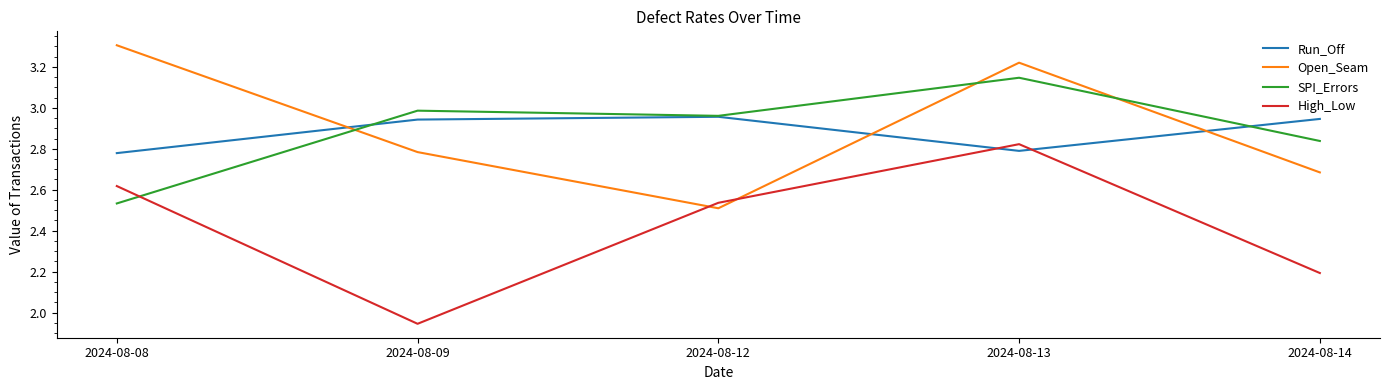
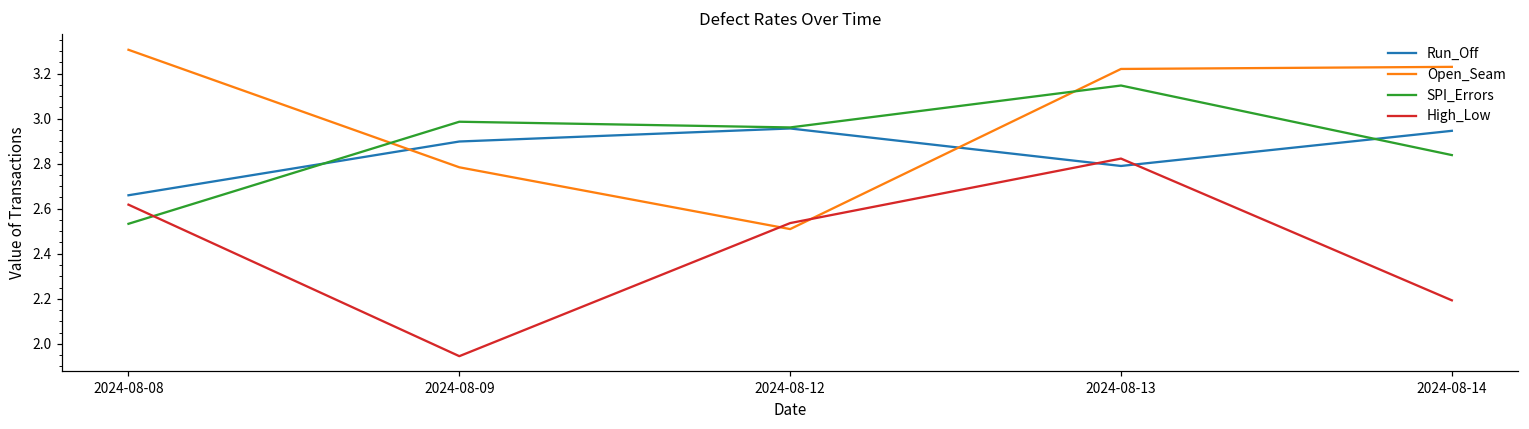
  {
    "Run_Off": {
-     "2024-08-08": 2.78,
-     "2024-08-09": 2.94,
+     "2024-08-08": 2.66,
+     "2024-08-09": 2.90,
      "2024-08-13": 2.79,
      "2024-08-14": 2.95
    },
    "Open_Seam": {
      "2024-08-08": 3.31,
      "2024-08-09": 2.78,
      "2024-08-12": 2.51,
      "2024-08-13": 3.22,
-     "2024-08-14": 2.68
+     "2024-08-14": 3.23
    },
    "SPI_Errors": {
      "2024-08-08": 2.53,
      "2024-08-09": 2.99,
      "2024-08-13": 3.15,
      "2024-08-14": 2.84
    },
    "High_Low": {
      "2024-08-08": 2.62,
      "2024-08-09": 1.95,
      "2024-08-12": 2.54,
      "2024-08-13": 2.82,
      "2024-08-14": 2.19
    }
  }
